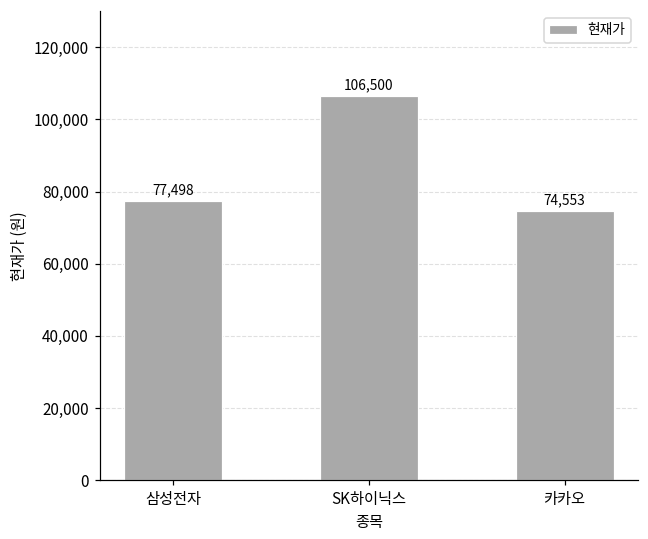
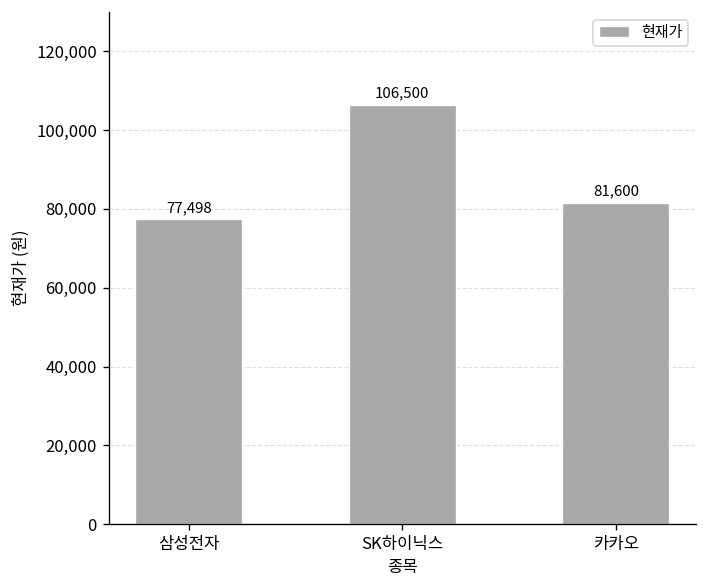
  {
    "삼성전자": "77,498",
    "SK하이닉스": "106,500",
-   "카카오": "74,553"
+   "카카오": "81,600"
  }
